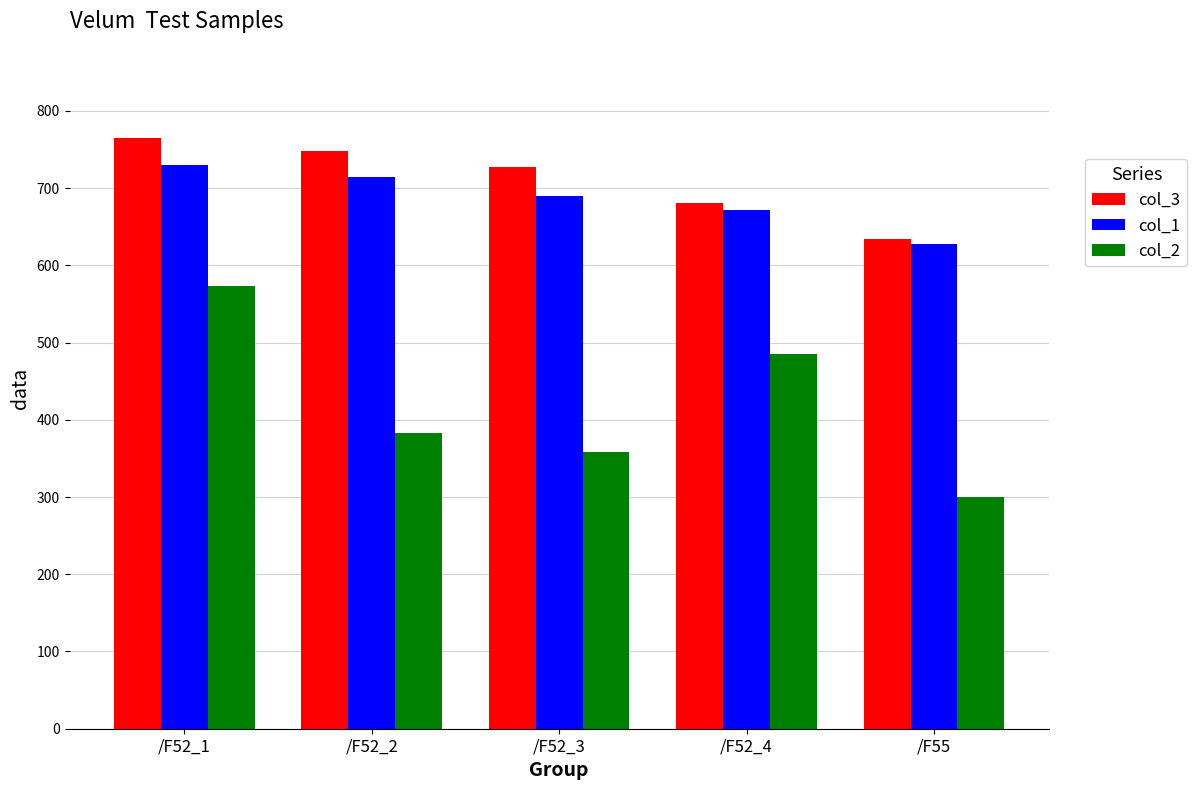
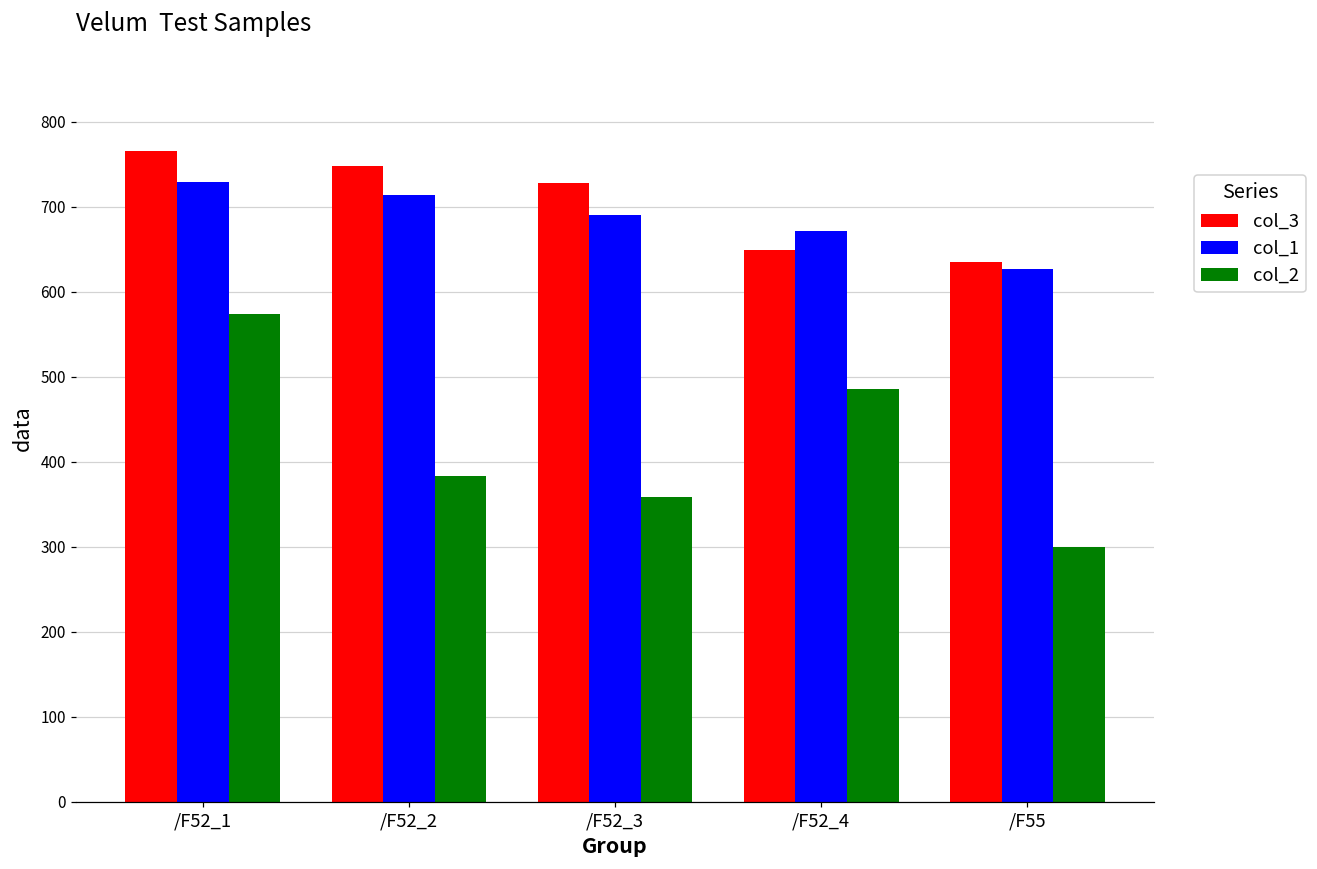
  {
    "col_3": {
      "/F52_1": 770,
      "/F52_2": 750,
      "/F52_3": 730,
-     "/F52_4": 680,
+     "/F52_4": 650,
      "/F55": 630
    },
    "col_1": {
      "/F52_1": 730,
      "/F52_2": 710,
      "/F52_3": 690,
      "/F52_4": 670,
      "/F55": 630
    },
    "col_2": {
      "/F52_1": 570,
      "/F52_2": 380,
      "/F52_3": 360,
      "/F52_4": 490,
      "/F55": 300
    }
  }
